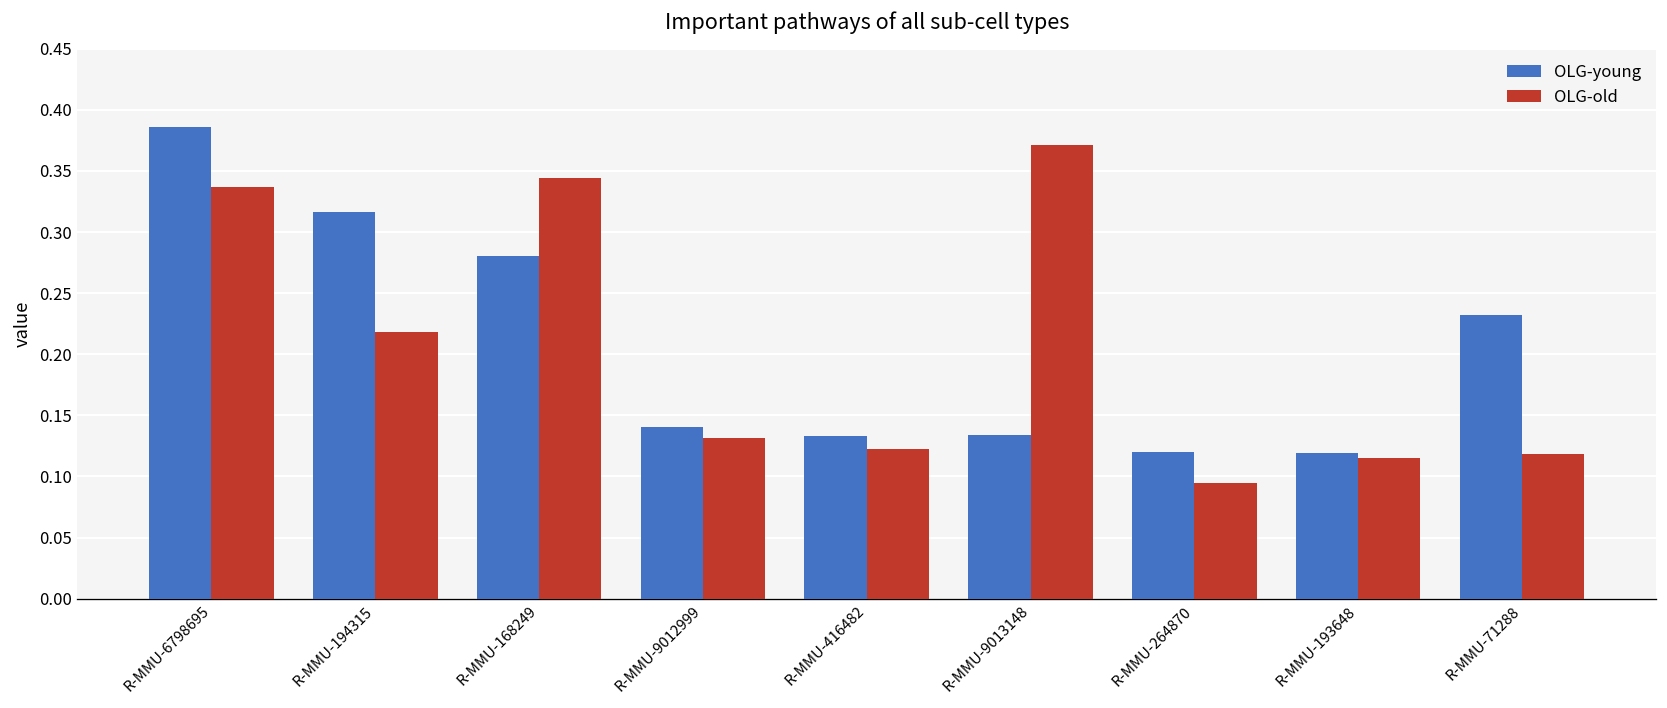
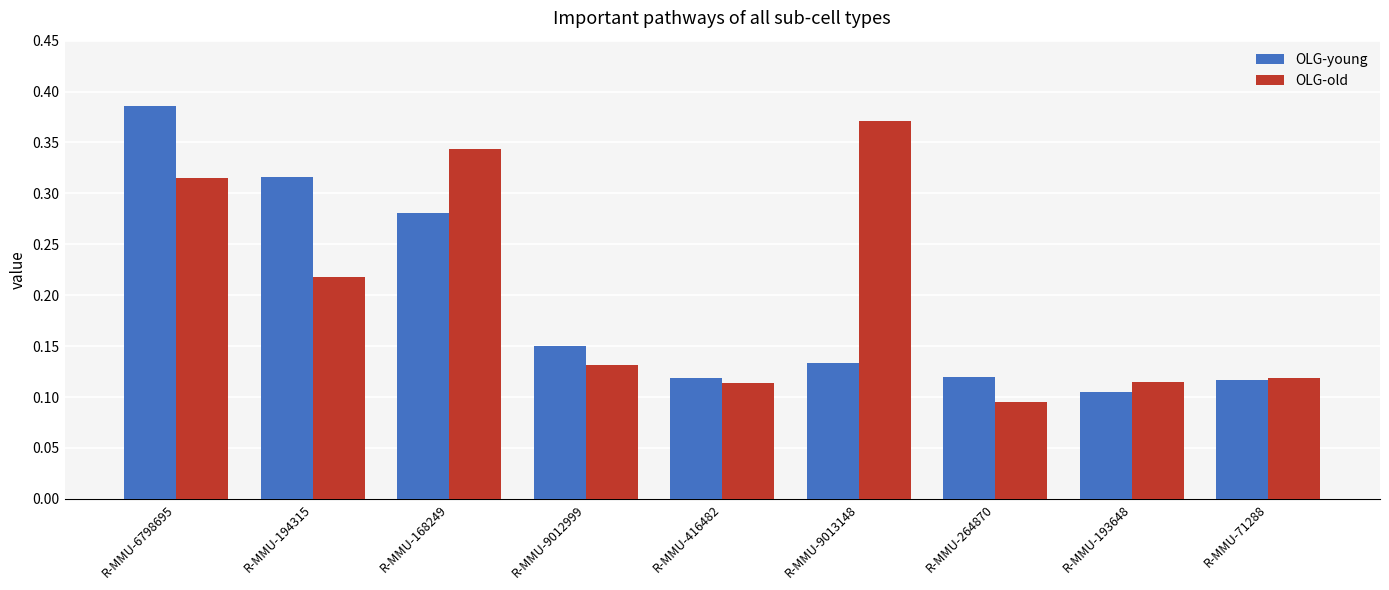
  {
    "OLG-young": {
      "R-MMU-6798695": 0.386,
      "R-MMU-194315": 0.316,
      "R-MMU-168249": 0.281,
-     "R-MMU-9012999": 0.141,
-     "R-MMU-416482": 0.133,
+     "R-MMU-9012999": 0.150,
+     "R-MMU-416482": 0.118,
      "R-MMU-9013148": 0.134,
      "R-MMU-264870": 0.120,
-     "R-MMU-193648": 0.119,
-     "R-MMU-71288": 0.232
+     "R-MMU-193648": 0.105,
+     "R-MMU-71288": 0.117
    },
    "OLG-old": {
-     "R-MMU-6798695": 0.337,
+     "R-MMU-6798695": 0.315,
      "R-MMU-194315": 0.218,
      "R-MMU-168249": 0.344,
      "R-MMU-9012999": 0.131,
-     "R-MMU-416482": 0.122,
+     "R-MMU-416482": 0.114,
      "R-MMU-9013148": 0.371,
      "R-MMU-264870": 0.095,
      "R-MMU-193648": 0.115,
      "R-MMU-71288": 0.119
    }
  }
